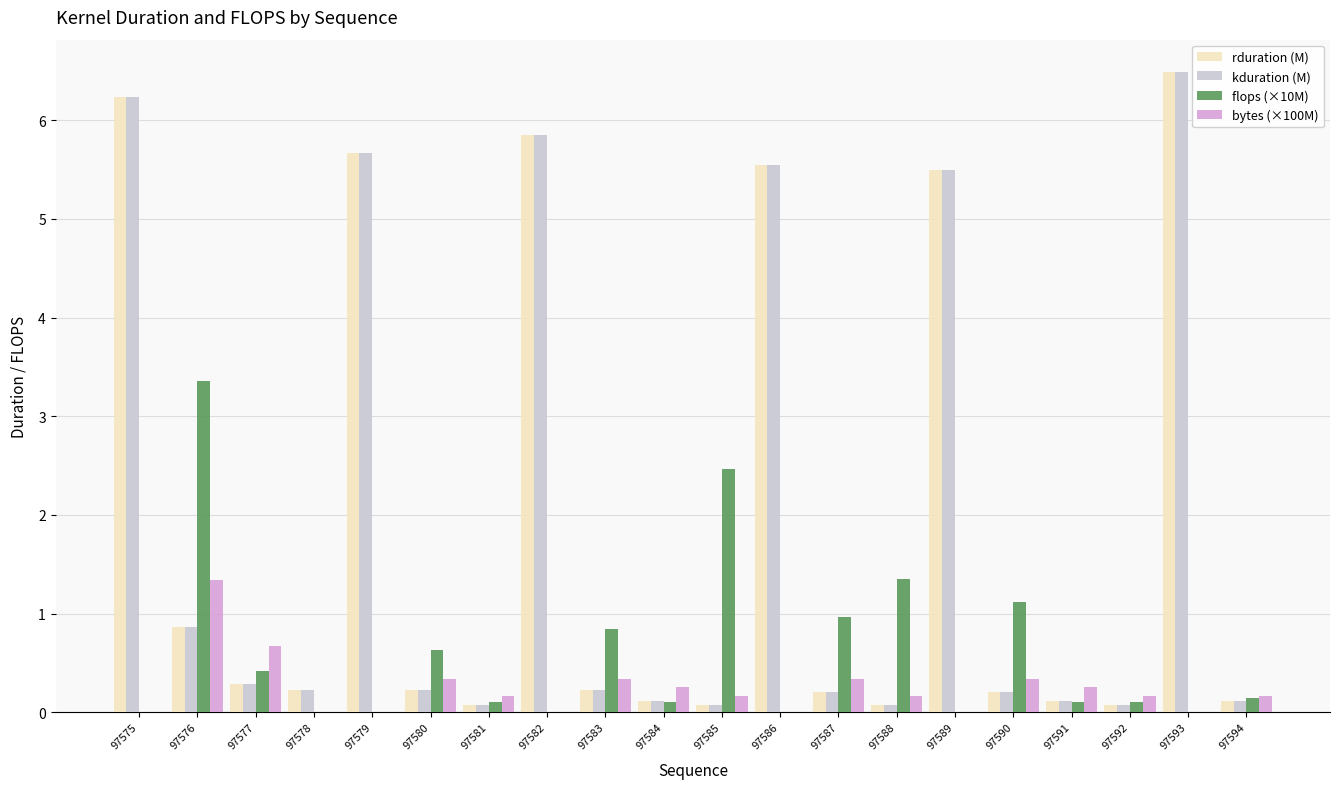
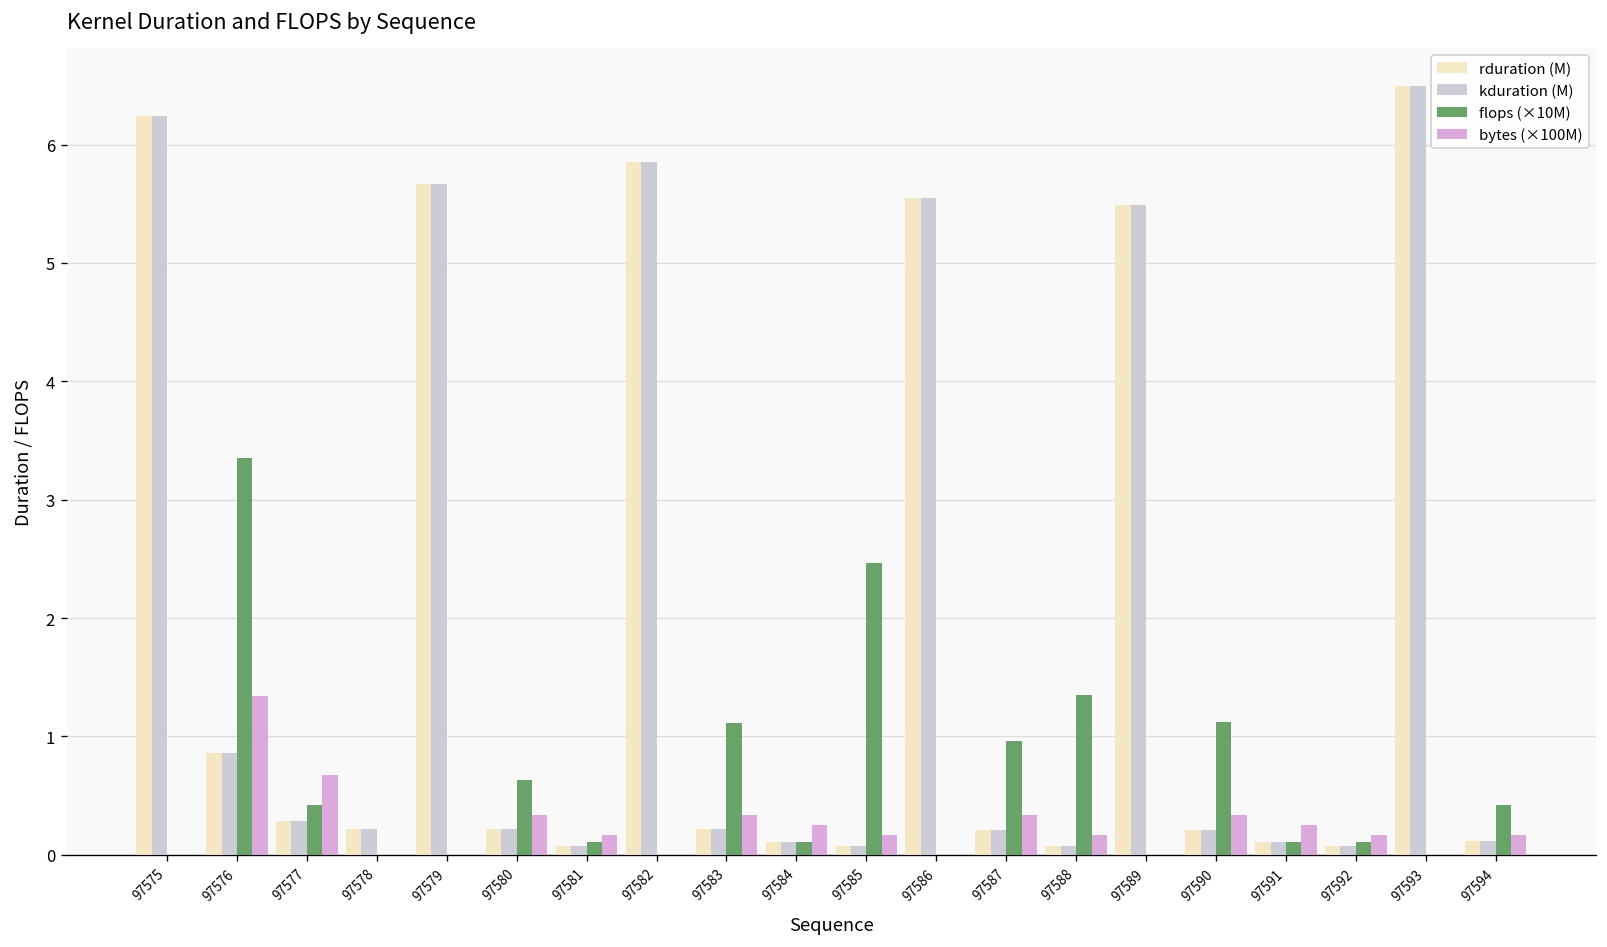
  {
    "flops (×10M)": {
      "97575": 0.0,
      "97576": 3.4,
      "97577": 0.4,
      "97578": 0.0,
      "97579": 0.0,
      "97580": 0.6,
      "97581": 0.1,
      "97582": 0.0,
-     "97583": 0.8,
+     "97583": 1.1,
      "97584": 0.1,
      "97585": 2.5,
      "97586": 0.0,
      "97587": 1.0,
      "97588": 1.4,
      "97589": 0.0,
      "97590": 1.1,
      "97591": 0.1,
      "97592": 0.1,
      "97593": 0.0,
-     "97594": 0.1
+     "97594": 0.4
    }
  }
